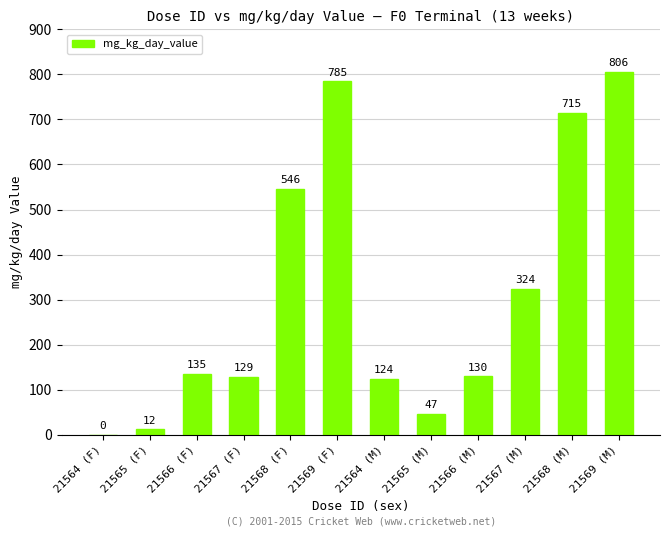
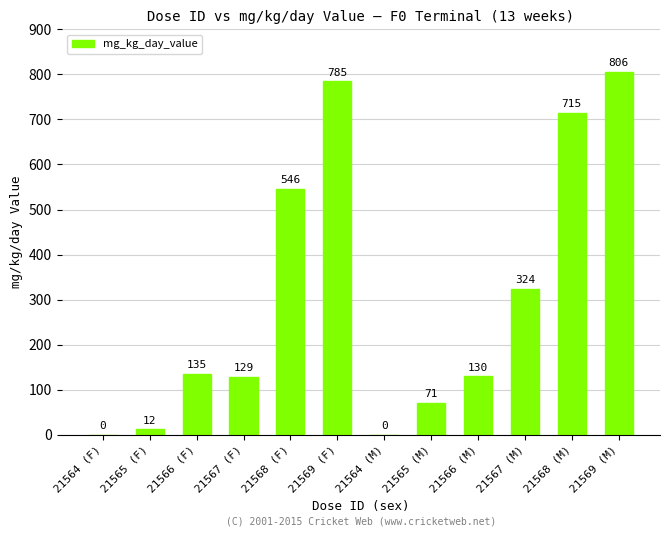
  {
    "21564 (F)": 0,
    "21565 (F)": 12,
    "21566 (F)": 135,
    "21567 (F)": 129,
    "21568 (F)": 546,
    "21569 (F)": 785,
-   "21564 (M)": 124,
-   "21565 (M)": 47,
+   "21564 (M)": 0,
+   "21565 (M)": 71,
    "21566 (M)": 130,
    "21567 (M)": 324,
    "21568 (M)": 715,
    "21569 (M)": 806
  }
